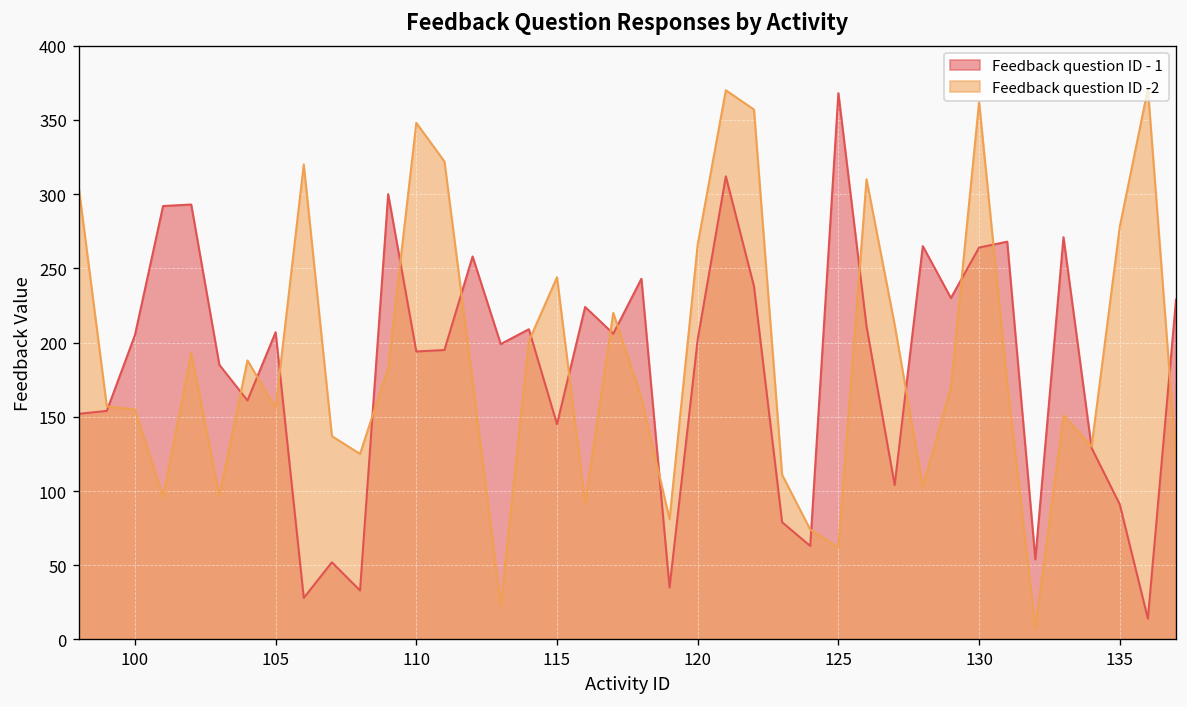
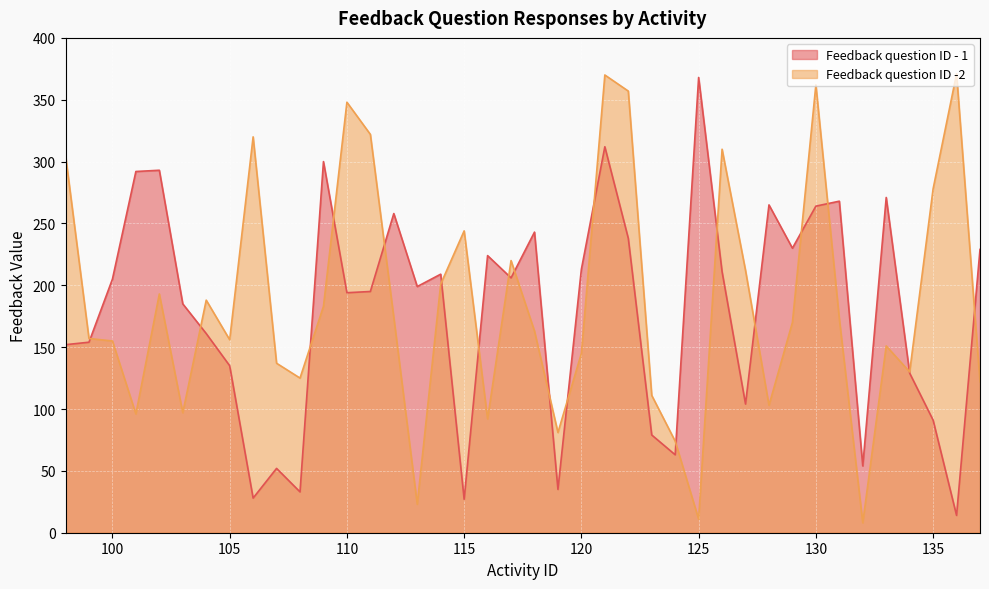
  {
    "Feedback question ID - 1": {
      "100": 205,
-     "105": 207,
+     "105": 135,
      "110": 194,
-     "115": 145,
-     "120": 202,
+     "115": 27,
+     "120": 213,
      "125": 368,
      "130": 264,
      "135": 91
    },
    "Feedback question ID -2": {
      "100": 155,
      "105": 156,
      "110": 348,
      "115": 244,
-     "120": 266,
-     "125": 62,
+     "120": 145,
+     "125": 11,
      "135": 278
    }
  }
